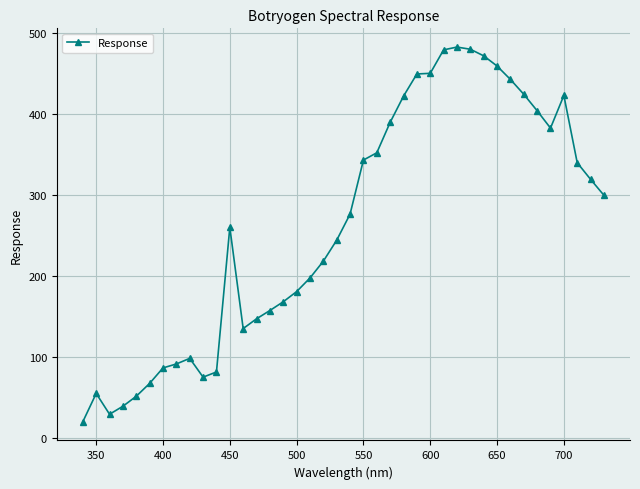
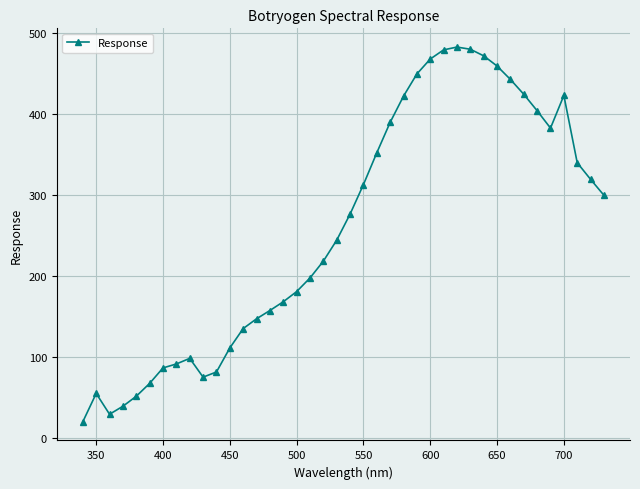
  {
    "350": 50,
    "400": 90,
-   "450": 260,
+   "450": 110,
    "500": 180,
-   "550": 340,
-   "600": 450,
+   "550": 310,
+   "600": 470,
    "650": 460,
    "700": 420
  }
